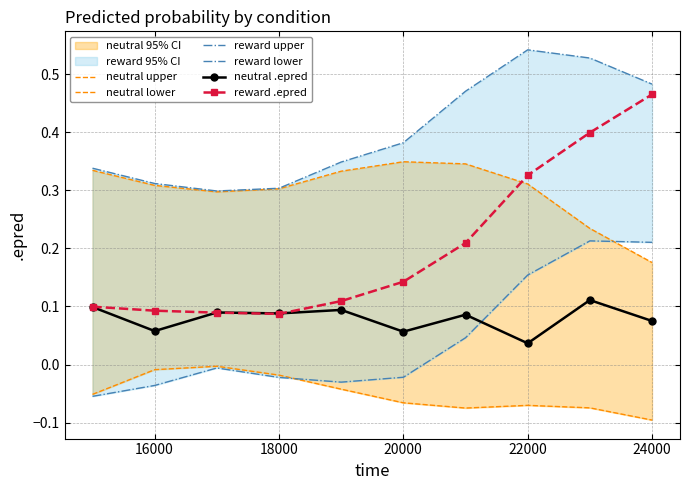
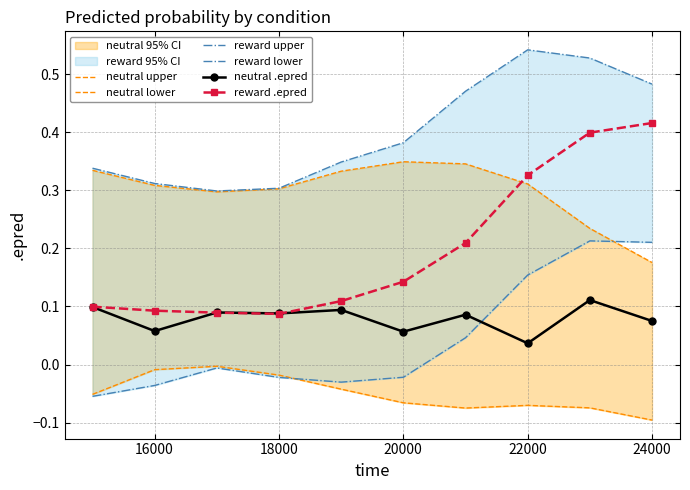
  {
    "reward 95% CI": {
      "20000": 0.38,
      "22000": 0.54,
      "24000": 0.48
    },
    "reward lower": {
      "16000": -0.04,
      "20000": -0.02,
      "22000": 0.15,
      "24000": 0.21
    },
    "neutral .epred": {
      "16000": 0.06,
      "20000": 0.06,
      "22000": 0.04,
      "24000": 0.08
    },
    "reward .epred": {
      "16000": 0.09,
      "20000": 0.14,
      "22000": 0.33,
-     "24000": 0.47
+     "24000": 0.42
    }
  }
